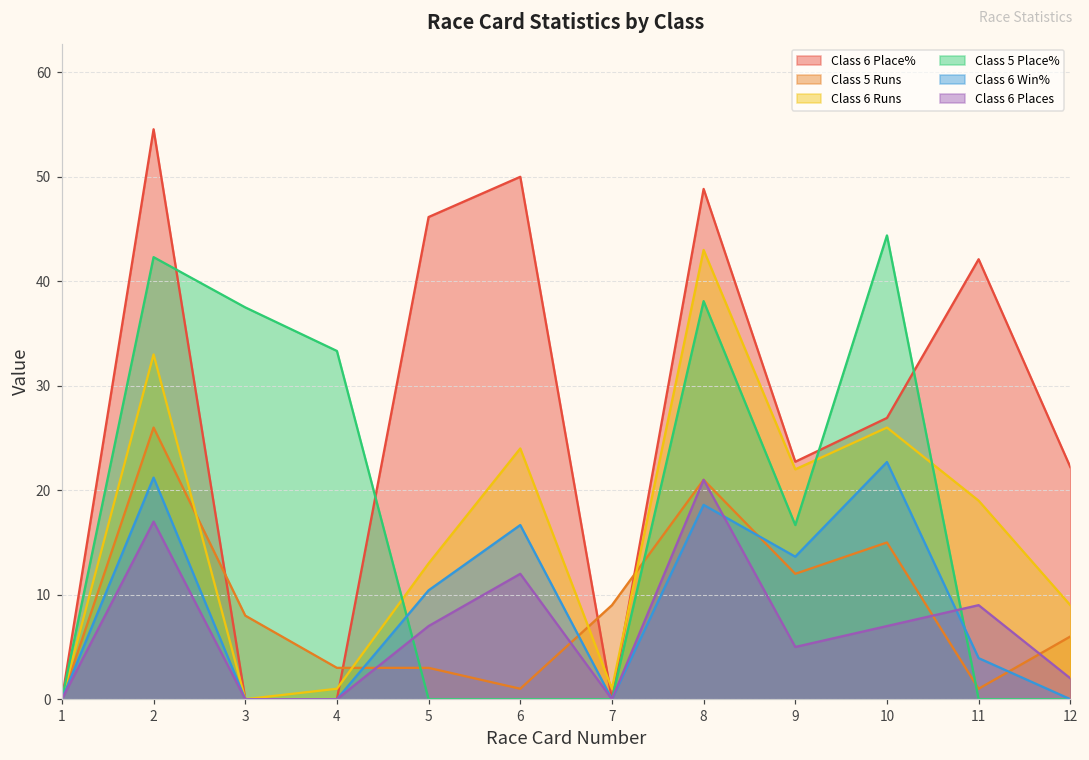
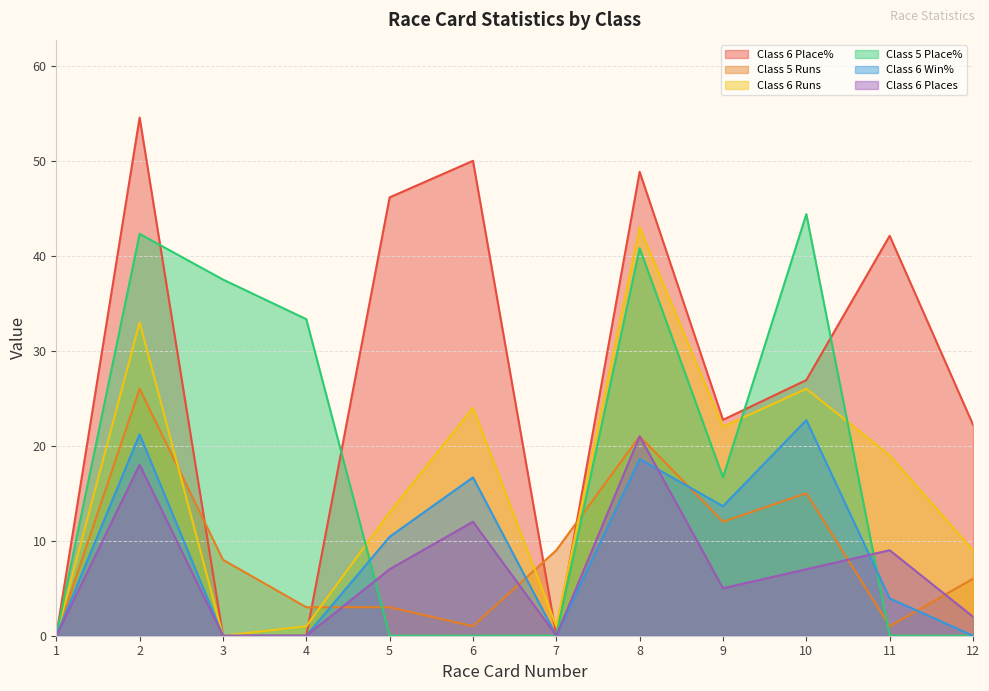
  {
    "Class 5 Place%": {
      "2": 42,
      "3": 38,
      "4": 33,
      "5": 0,
      "6": 0,
-     "8": 38,
+     "8": 41,
      "9": 17,
      "10": 44,
      "11": 0
    },
    "Class 6 Win%": {
      "2": 21,
      "5": 10,
      "6": 17,
      "8": 19,
      "9": 14,
      "10": 23,
      "11": 4
    },
    "Class 6 Places": {
-     "2": 17,
+     "2": 18,
      "5": 7,
      "6": 12,
      "9": 5,
      "10": 7,
      "11": 9,
      "12": 2
    }
  }
